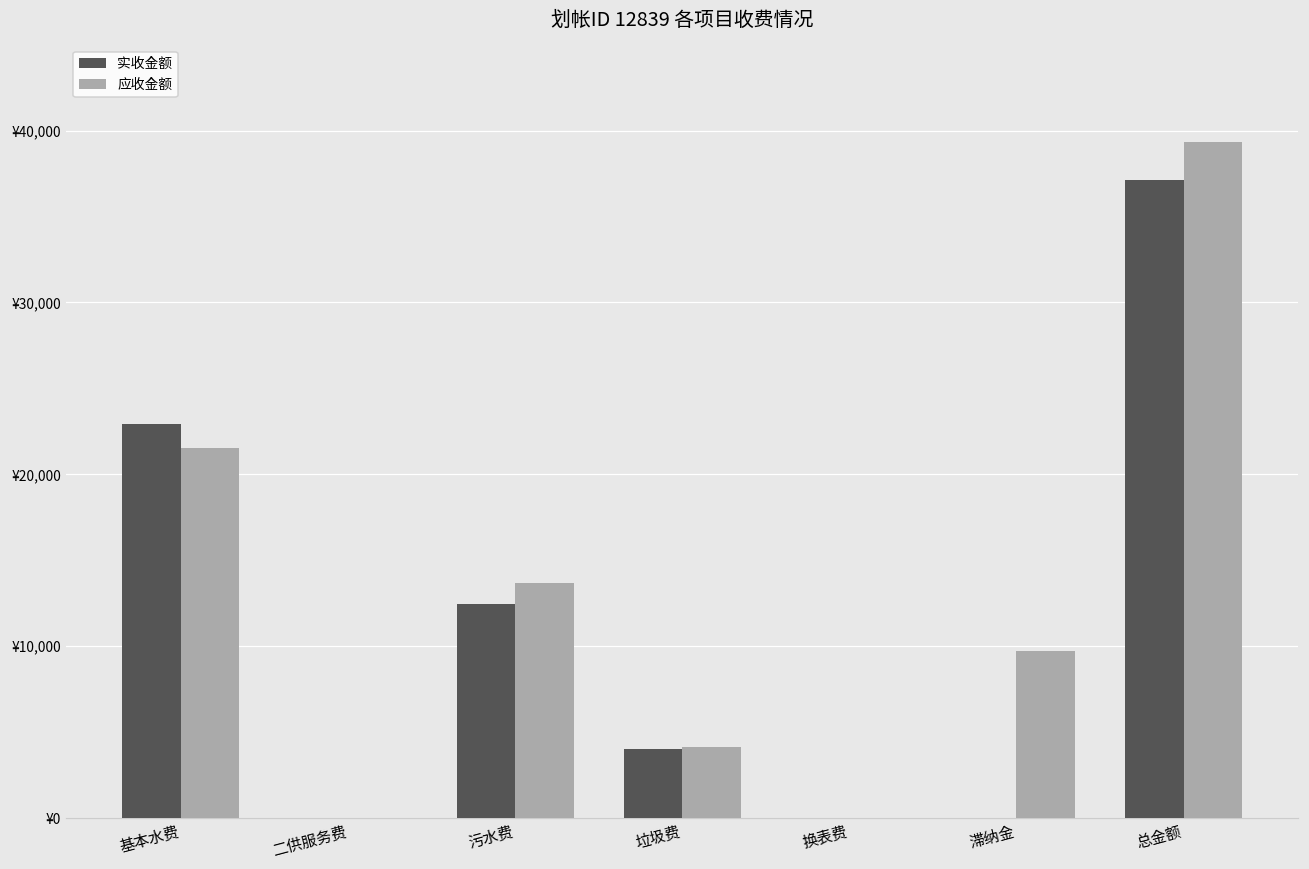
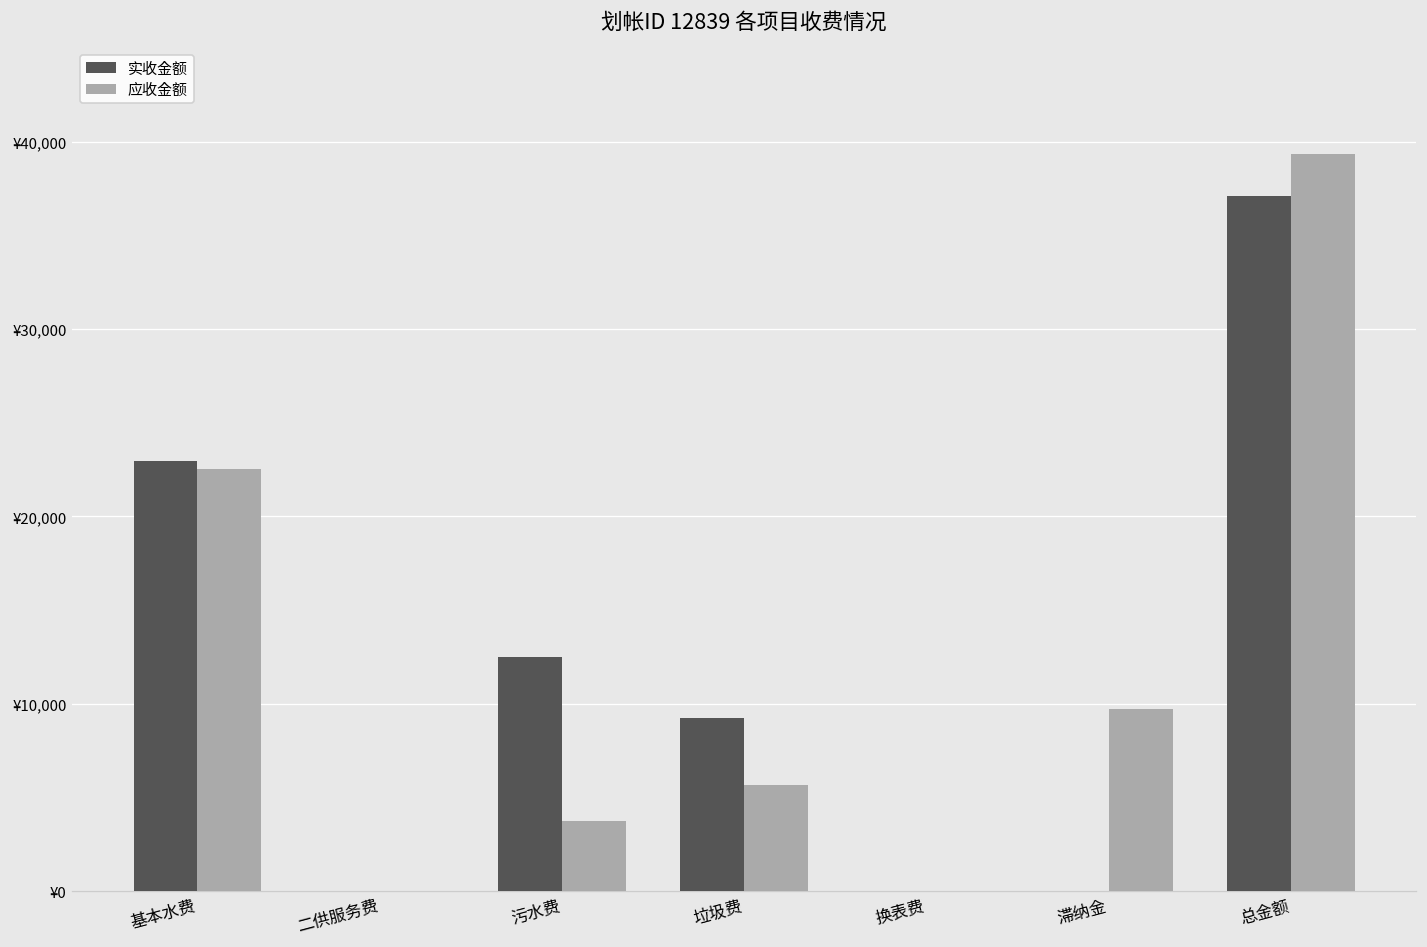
  {
    "实收金额": {
      "基本水费": "¥23,000",
      "二供服务费": "¥0",
      "污水费": "¥12,500",
-     "垃圾费": "¥4,000",
+     "垃圾费": "¥9,200",
      "换表费": "¥0",
      "滞纳金": "¥0",
      "总金额": "¥37,100"
    },
    "应收金额": {
-     "基本水费": "¥21,500",
+     "基本水费": "¥22,500",
      "二供服务费": "¥0",
-     "污水费": "¥13,700",
-     "垃圾费": "¥4,100",
+     "污水费": "¥3,700",
+     "垃圾费": "¥5,700",
      "换表费": "¥0",
      "滞纳金": "¥9,700",
      "总金额": "¥39,300"
    }
  }
